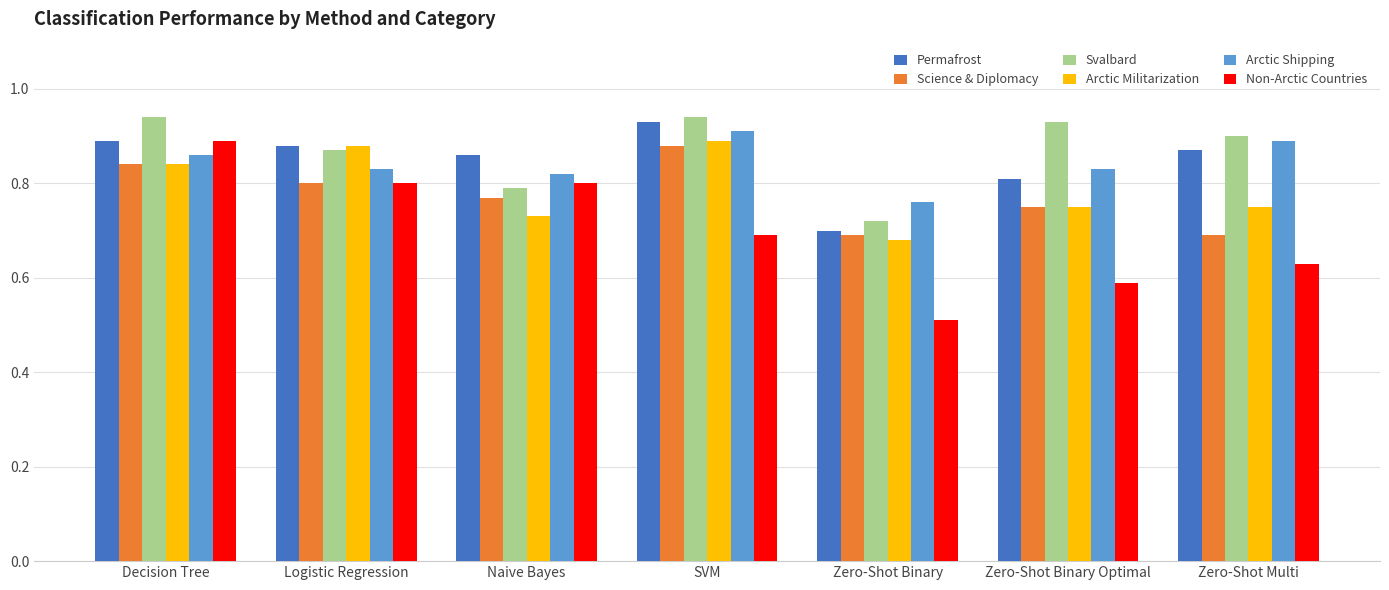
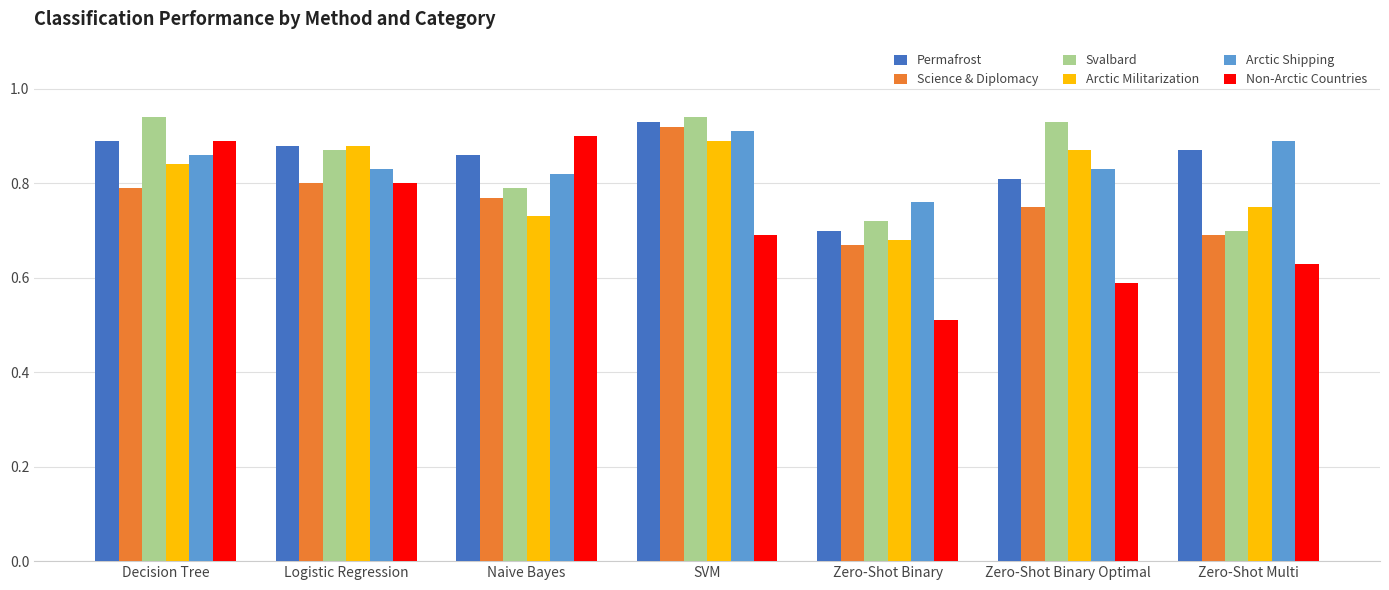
  {
    "Science & Diplomacy": {
-     "Decision Tree": 0.84,
+     "Decision Tree": 0.79,
      "Logistic Regression": 0.80,
      "Naive Bayes": 0.77,
-     "SVM": 0.88,
-     "Zero-Shot Binary": 0.69,
+     "SVM": 0.92,
+     "Zero-Shot Binary": 0.67,
      "Zero-Shot Binary Optimal": 0.75,
      "Zero-Shot Multi": 0.69
    },
    "Svalbard": {
      "Decision Tree": 0.94,
      "Logistic Regression": 0.87,
      "Naive Bayes": 0.79,
      "SVM": 0.94,
      "Zero-Shot Binary": 0.72,
      "Zero-Shot Binary Optimal": 0.93,
-     "Zero-Shot Multi": 0.9
+     "Zero-Shot Multi": 0.7
    },
    "Arctic Militarization": {
      "Decision Tree": 0.84,
      "Logistic Regression": 0.88,
      "Naive Bayes": 0.73,
      "SVM": 0.89,
      "Zero-Shot Binary": 0.68,
-     "Zero-Shot Binary Optimal": 0.75,
+     "Zero-Shot Binary Optimal": 0.87,
      "Zero-Shot Multi": 0.75
    },
    "Non-Arctic Countries": {
      "Decision Tree": 0.89,
      "Logistic Regression": 0.8,
-     "Naive Bayes": 0.8,
+     "Naive Bayes": 0.9,
      "SVM": 0.69,
      "Zero-Shot Binary": 0.51,
      "Zero-Shot Binary Optimal": 0.59,
      "Zero-Shot Multi": 0.63
    }
  }
